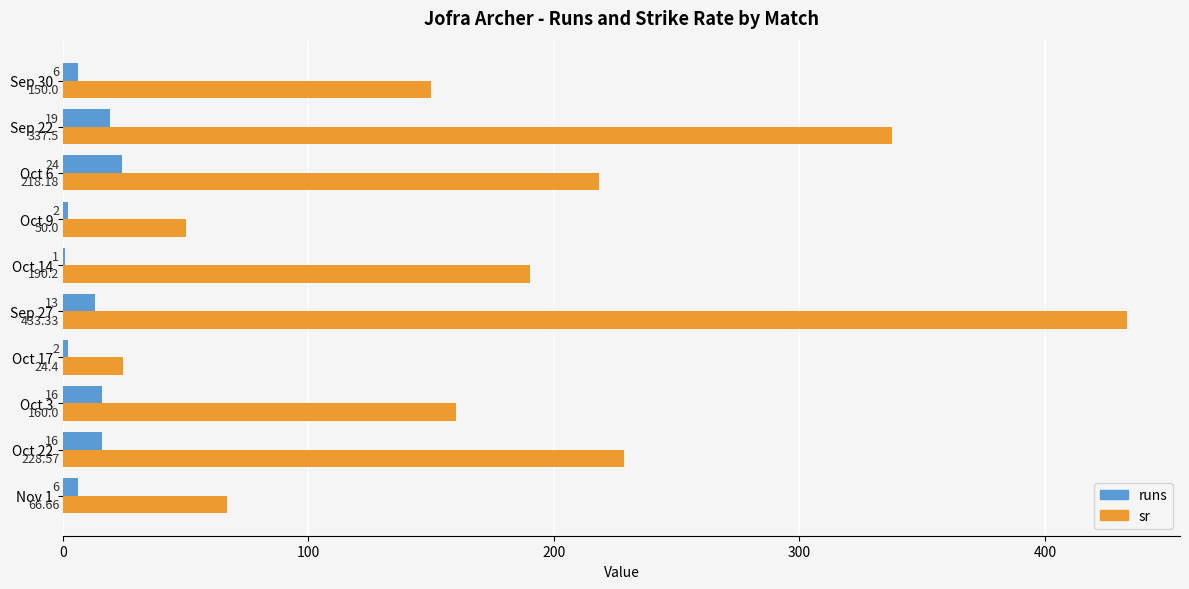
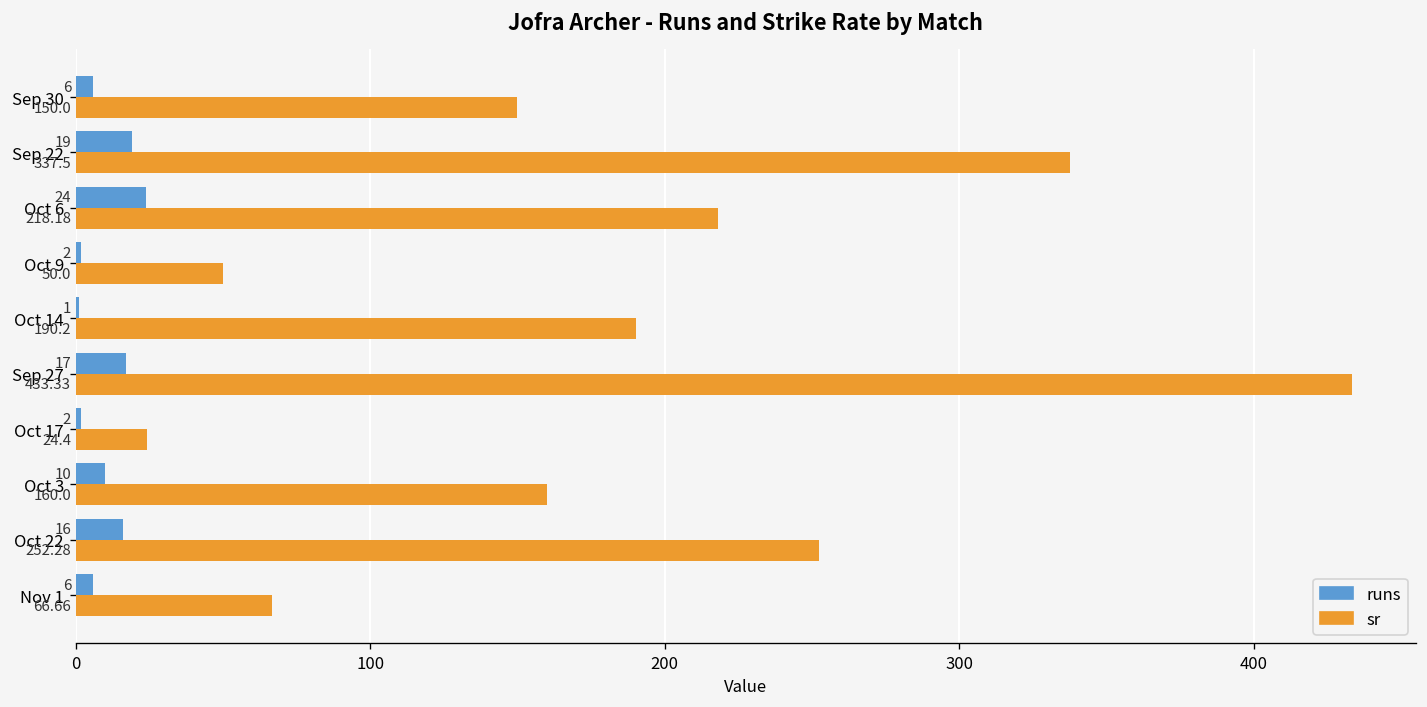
  {
    "runs": {
      "Sep 30": 6,
      "Oct 9": 2,
      "Oct 14": 1,
-     "Sep 27": 13,
+     "Sep 27": 17,
      "Oct 17": 2,
-     "Oct 3": 16,
+     "Oct 3": 10,
      "Nov 1": 6
    },
    "sr": {
-     "Oct 22": 228.57
+     "Oct 22": 252.28
    }
  }
